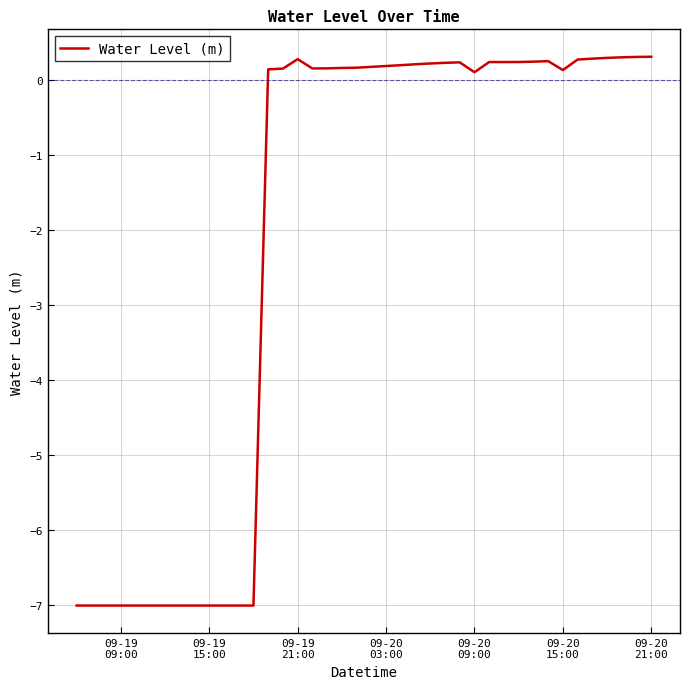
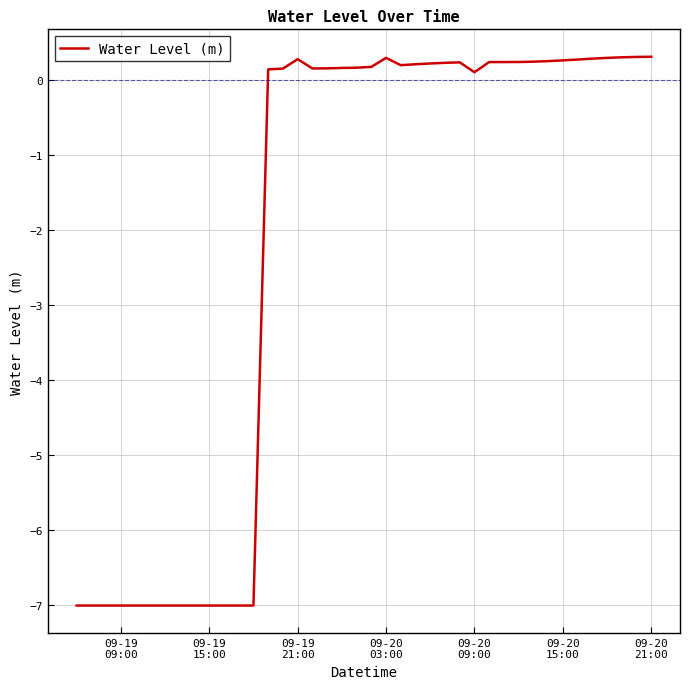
  {
    "09-19 09:00": -7.0,
    "09-19 15:00": -7.0,
    "09-19 21:00": 0.3,
-   "09-20 03:00": 0.2,
+   "09-20 03:00": 0.3,
    "09-20 09:00": 0.1,
-   "09-20 15:00": 0.1,
+   "09-20 15:00": 0.3,
    "09-20 21:00": 0.3
  }
